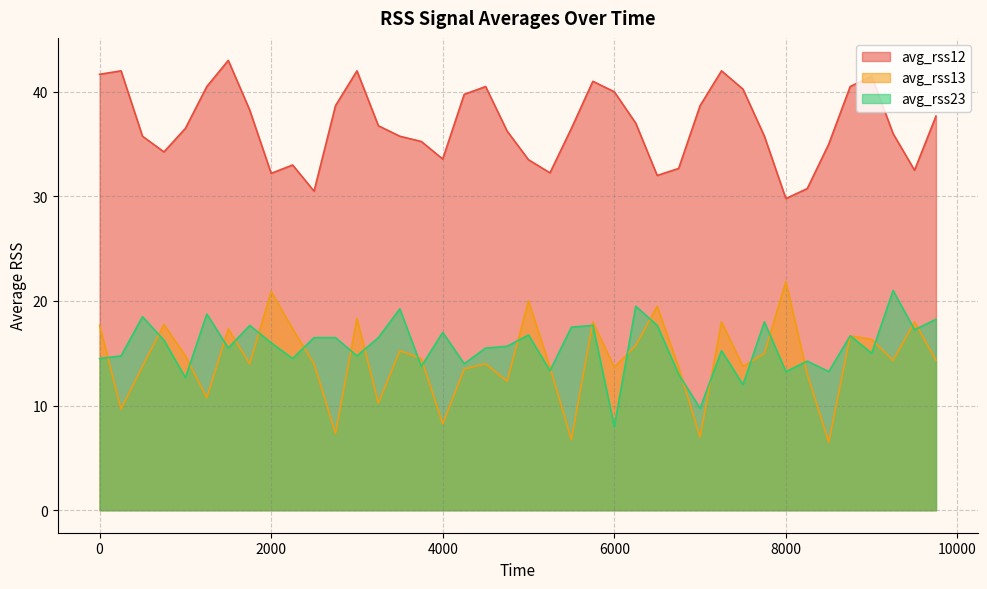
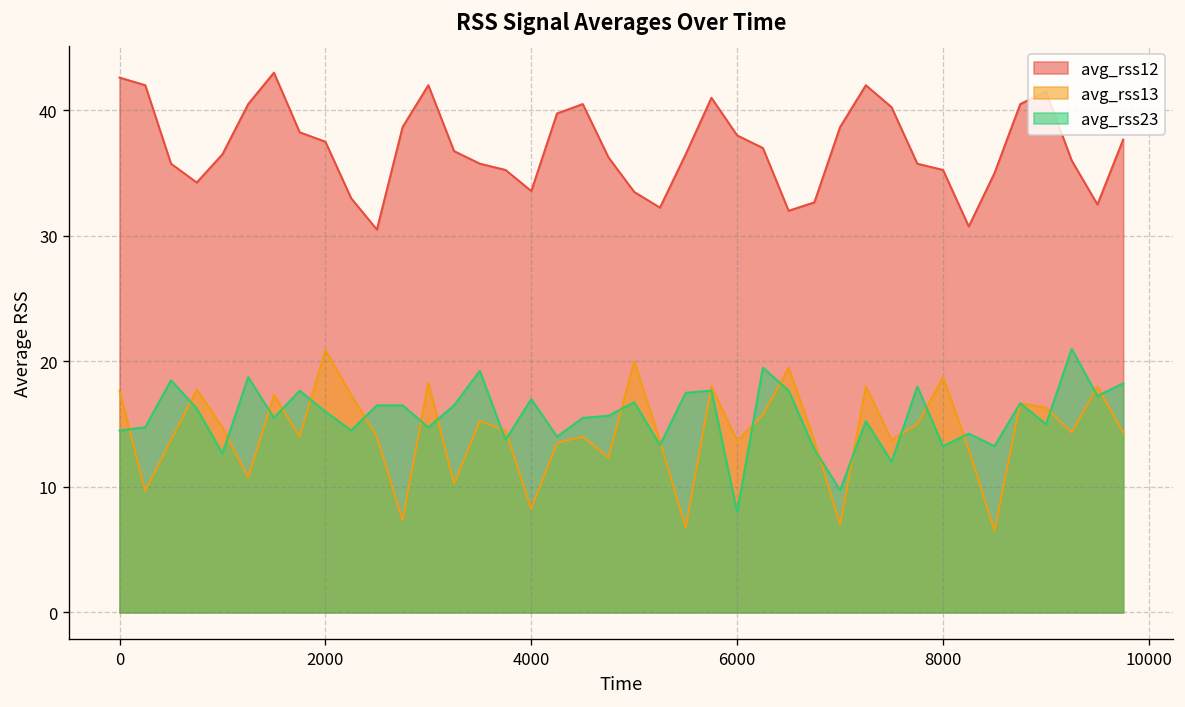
  {
    "avg_rss12": {
-     "0": 41.7,
-     "2000": 32.2,
+     "0": 42.6,
+     "2000": 37.5,
      "4000": 33.6,
-     "6000": 40,
-     "8000": 29.8
+     "6000": 38,
+     "8000": 35.3
    },
    "avg_rss13": {
      "0": 17.7,
      "2000": 20.9,
      "4000": 8.3,
      "6000": 13.7,
-     "8000": 21.9
+     "8000": 18.8
    },
    "avg_rss23": {
      "0": 14.5,
      "2000": 16.0,
      "4000": 17.0,
      "6000": 8.0,
      "8000": 13.3
    }
  }
